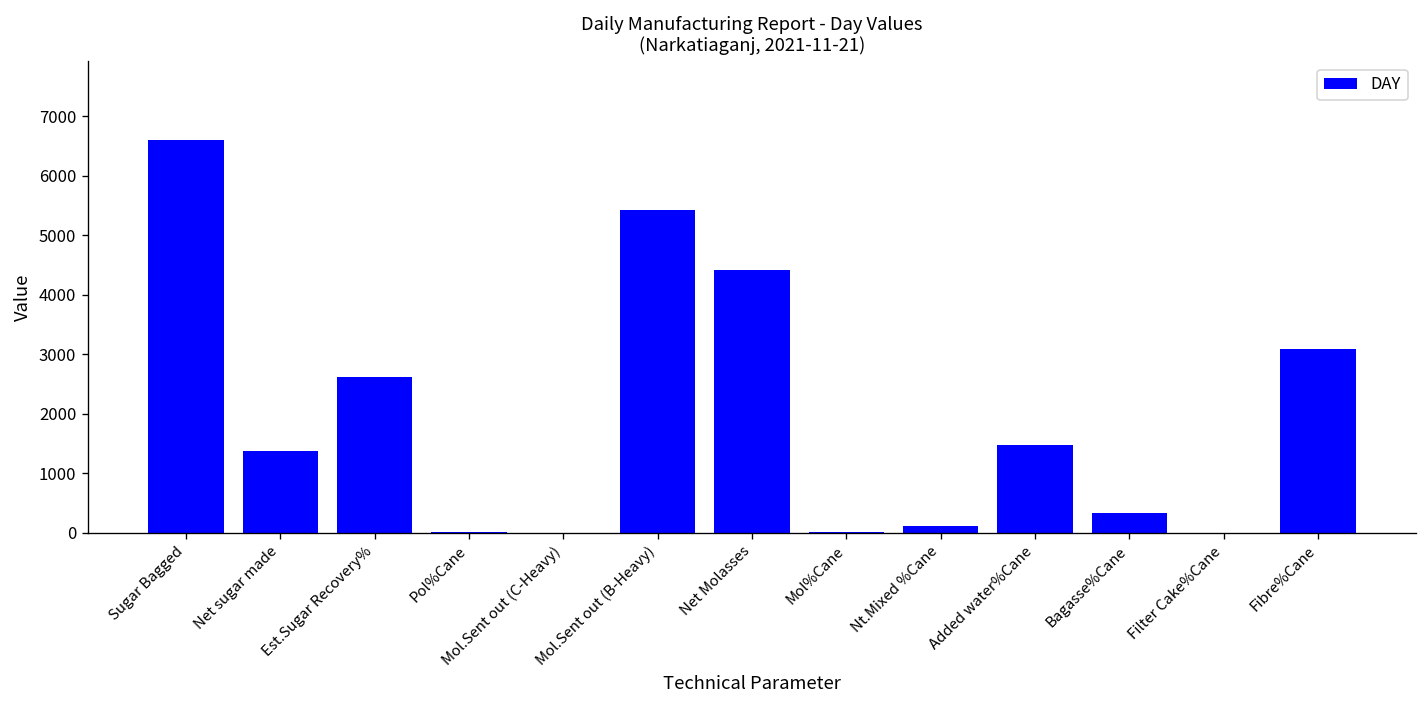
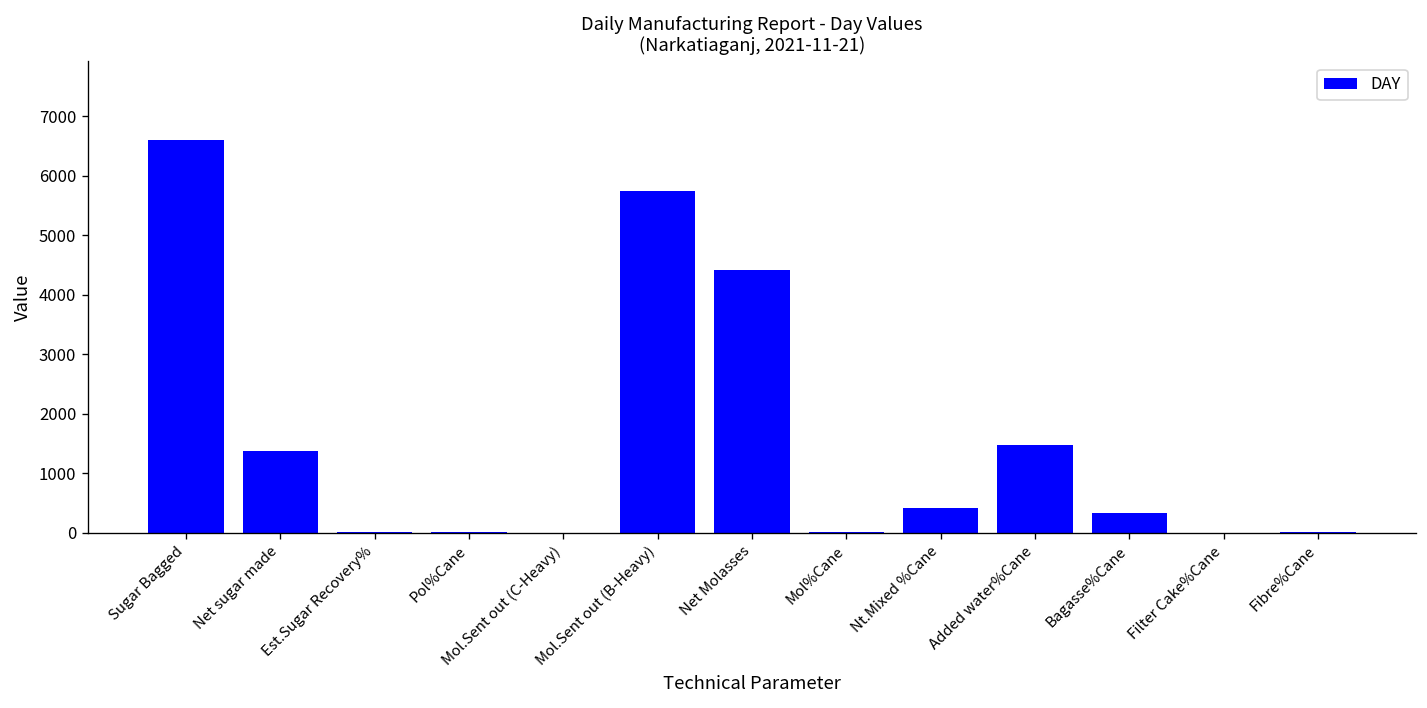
  {
    "Sugar Bagged": 6600,
    "Net sugar made": 1400,
-   "Est.Sugar Recovery%": 2600,
+   "Est.Sugar Recovery%": 0,
    "Mol.Sent out (C-Heavy)": 0,
-   "Mol.Sent out (B-Heavy)": 5400,
+   "Mol.Sent out (B-Heavy)": 5800,
    "Net Molasses": 4400,
-   "Nt.Mixed %Cane": 100,
+   "Nt.Mixed %Cane": 400,
    "Added water%Cane": 1500,
    "Bagasse%Cane": 300,
-   "Fibre%Cane": 3100
+   "Fibre%Cane": 0
  }
